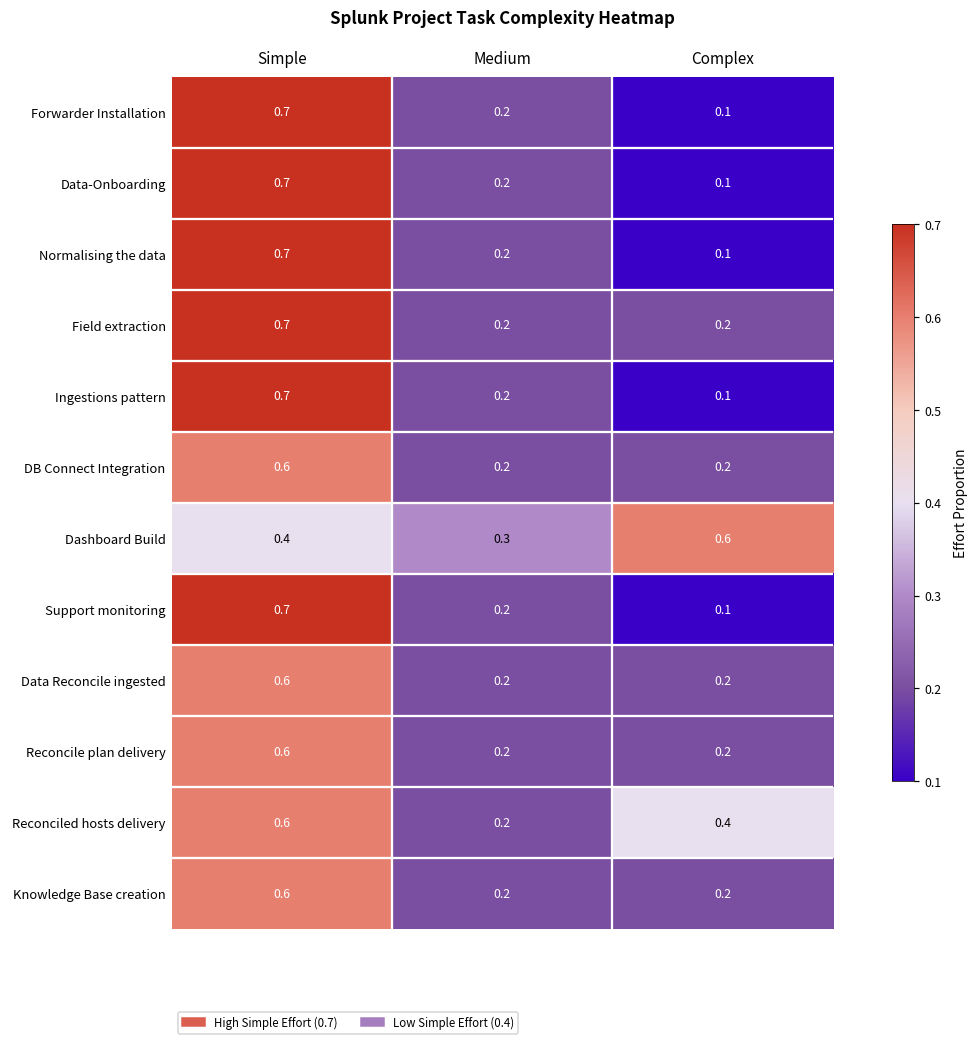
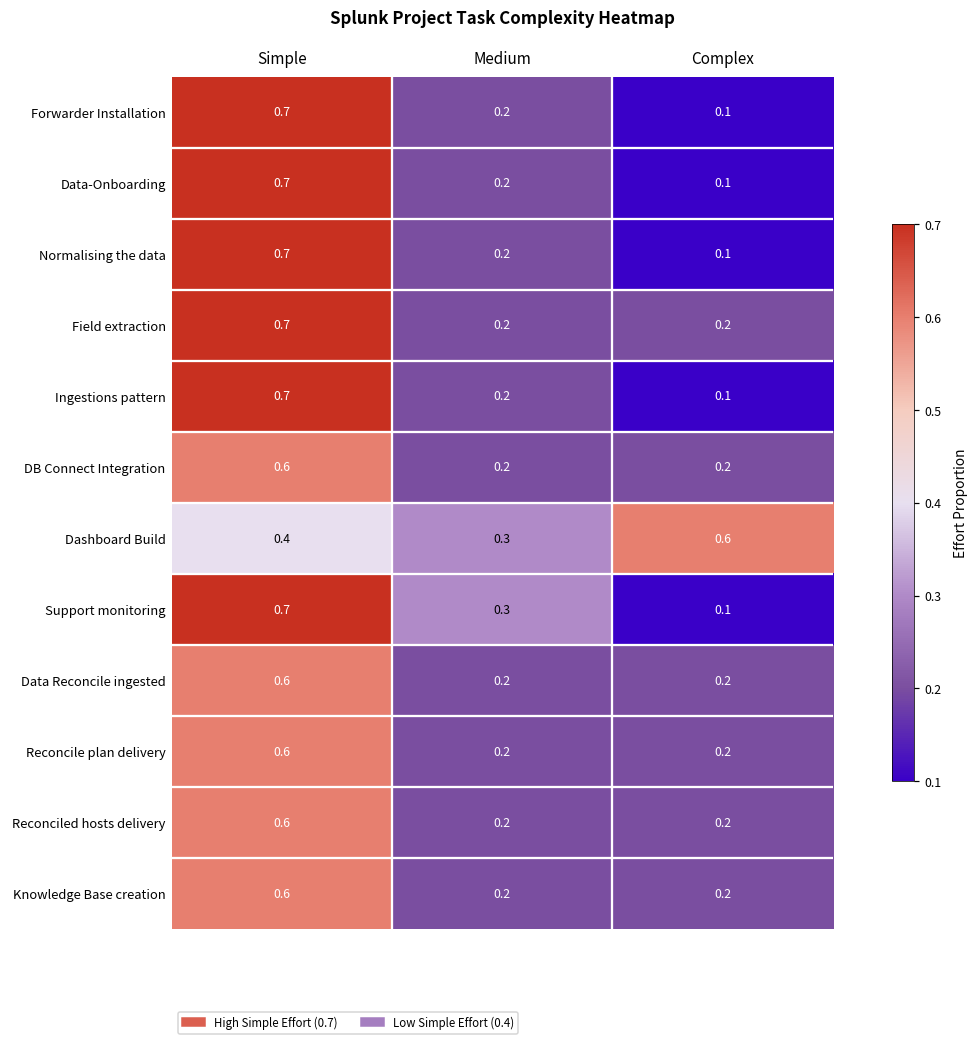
  {
    "Forwarder Installation": {
      "Simple": 0.7,
      "Medium": 0.2,
      "Complex": 0.1
    },
    "Data-Onboarding": {
      "Simple": 0.7,
      "Medium": 0.2,
      "Complex": 0.1
    },
    "Normalising the data": {
      "Simple": 0.7,
      "Medium": 0.2,
      "Complex": 0.1
    },
    "Field extraction": {
      "Simple": 0.7,
      "Medium": 0.2,
      "Complex": 0.2
    },
    "Ingestions pattern": {
      "Simple": 0.7,
      "Medium": 0.2,
      "Complex": 0.1
    },
    "DB Connect Integration": {
      "Simple": 0.6,
      "Medium": 0.2,
      "Complex": 0.2
    },
    "Dashboard Build": {
      "Simple": 0.4,
      "Medium": 0.3,
      "Complex": 0.6
    },
    "Support monitoring": {
      "Simple": 0.7,
-     "Medium": 0.2,
+     "Medium": 0.3,
      "Complex": 0.1
    },
    "Data Reconcile ingested": {
      "Simple": 0.6,
      "Medium": 0.2,
      "Complex": 0.2
    },
    "Reconcile plan delivery": {
      "Simple": 0.6,
      "Medium": 0.2,
      "Complex": 0.2
    },
    "Reconciled hosts delivery": {
      "Simple": 0.6,
      "Medium": 0.2,
-     "Complex": 0.4
+     "Complex": 0.2
    },
    "Knowledge Base creation": {
      "Simple": 0.6,
      "Medium": 0.2,
      "Complex": 0.2
    }
  }
